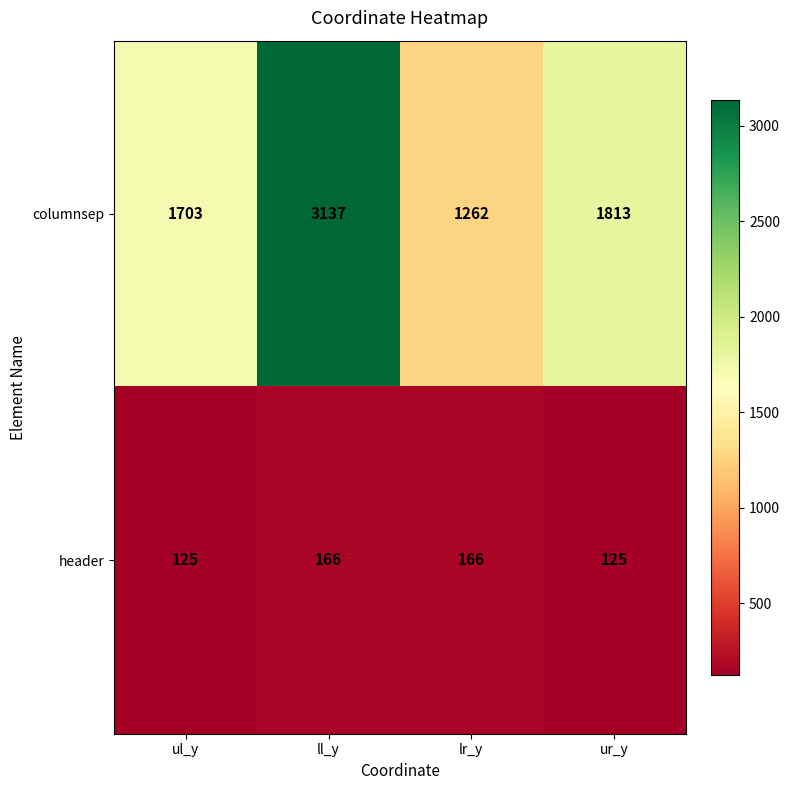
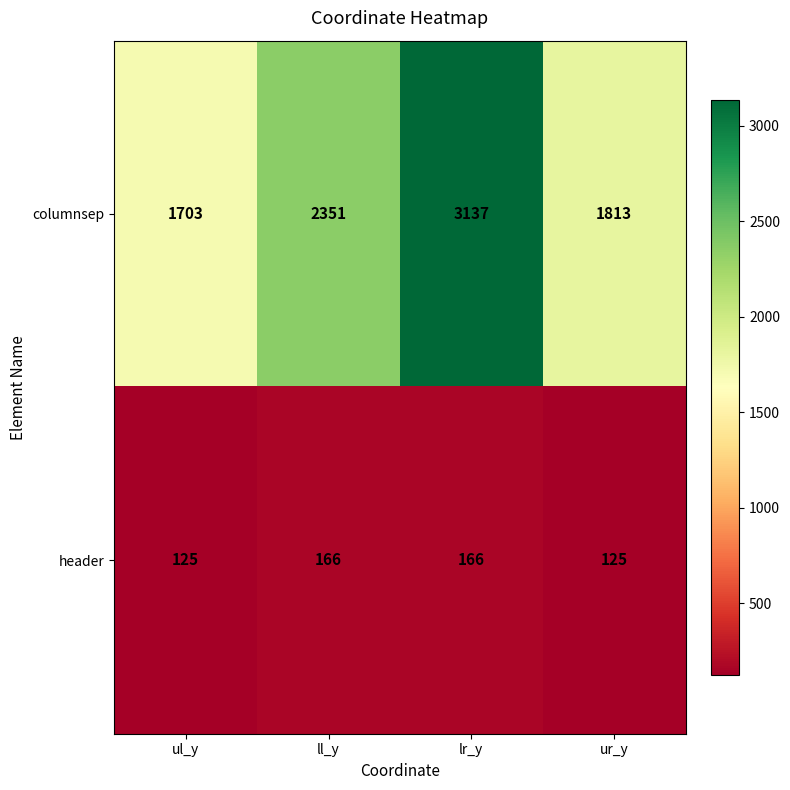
  {
    "columnsep": {
      "ul_y": 1703,
-     "ll_y": 3137,
-     "lr_y": 1262,
+     "ll_y": 2351,
+     "lr_y": 3137,
      "ur_y": 1813
    },
    "header": {
      "ul_y": 125,
      "ll_y": 166,
      "lr_y": 166,
      "ur_y": 125
    }
  }
